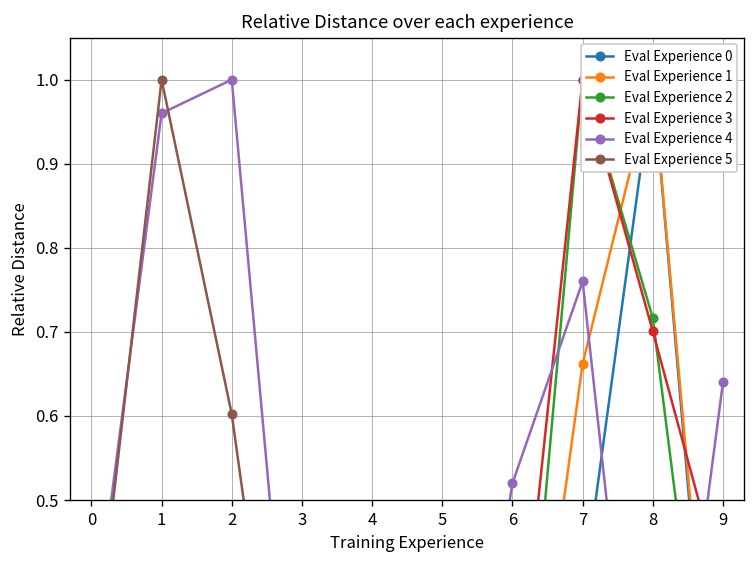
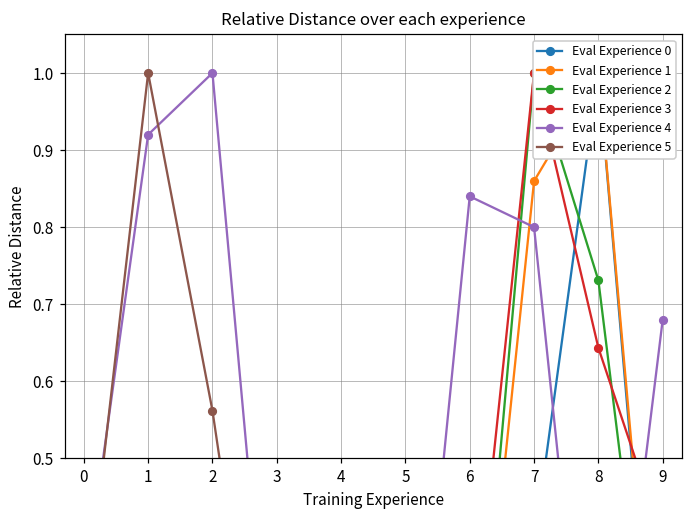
  {
    "Eval Experience 1": {
-     "7": 0.66
+     "7": 0.86
    },
    "Eval Experience 2": {
-     "8": 0.72
+     "8": 0.73
    },
    "Eval Experience 3": {
-     "8": 0.70
+     "8": 0.64
    },
    "Eval Experience 4": {
-     "1": 0.96,
+     "1": 0.92,
      "2": 1.00,
-     "6": 0.52,
-     "7": 0.76,
-     "9": 0.64
+     "6": 0.84,
+     "7": 0.80,
+     "9": 0.68
    },
    "Eval Experience 5": {
      "1": 1.00,
-     "2": 0.60
+     "2": 0.56
    }
  }
